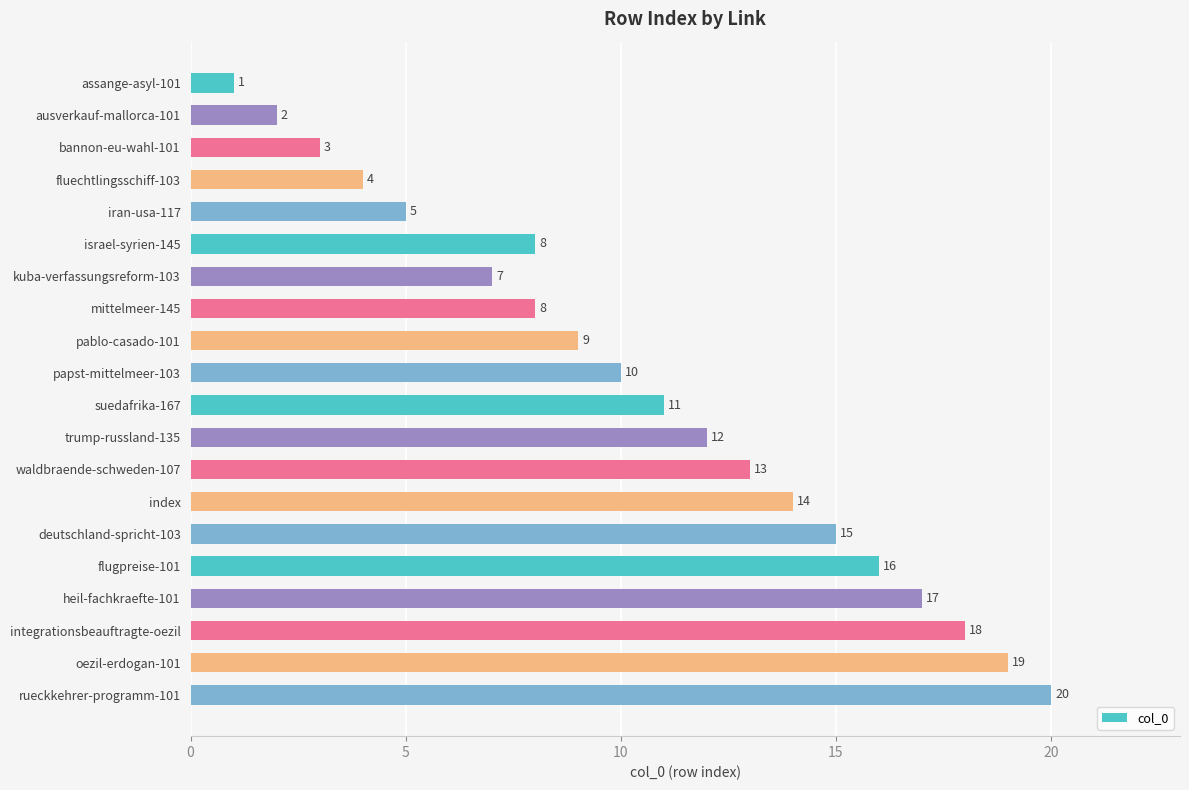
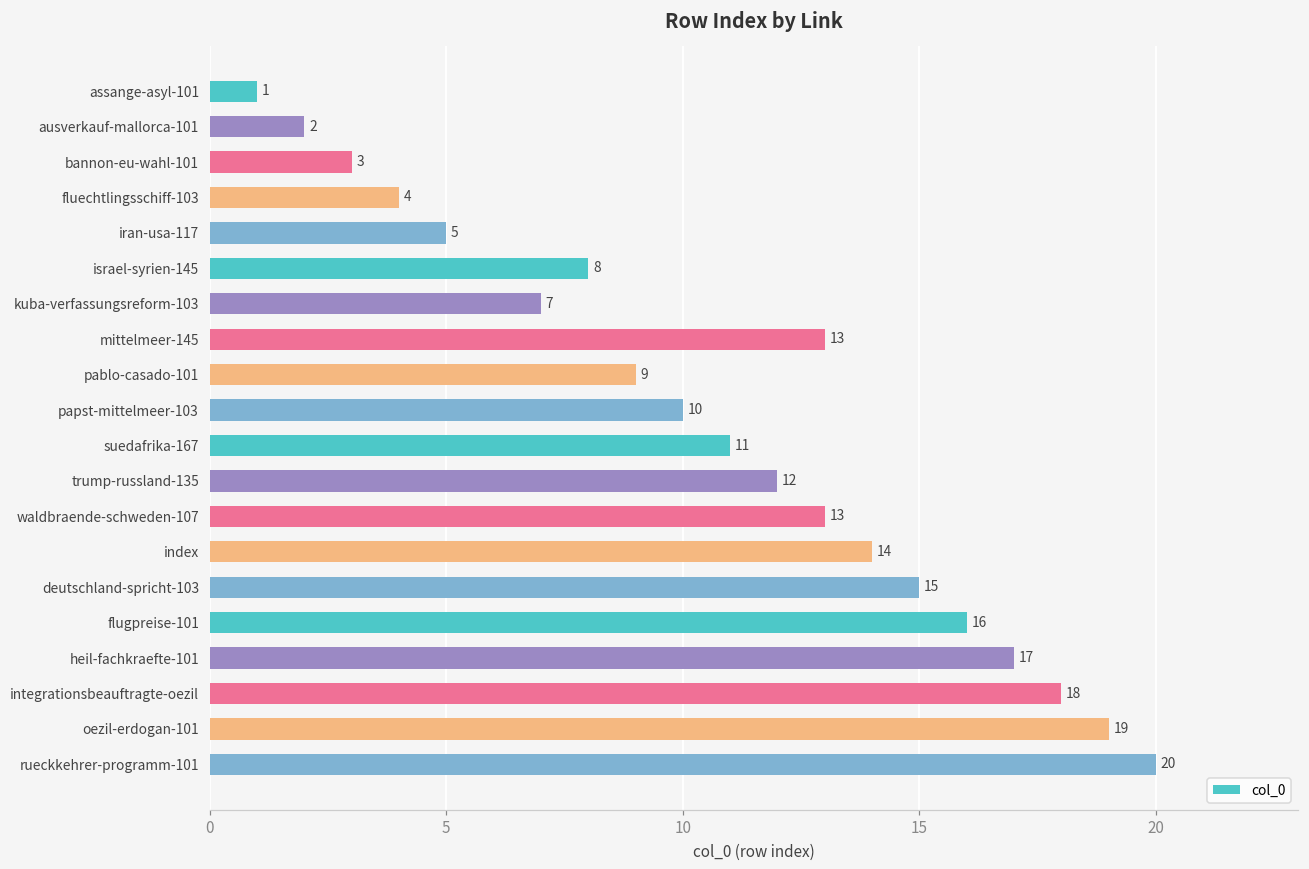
  {
    "assange-asyl-101": 1,
    "ausverkauf-mallorca-101": 2,
    "bannon-eu-wahl-101": 3,
    "fluechtlingsschiff-103": 4,
    "iran-usa-117": 5,
    "israel-syrien-145": 8,
    "kuba-verfassungsreform-103": 7,
-   "mittelmeer-145": 8,
+   "mittelmeer-145": 13,
    "pablo-casado-101": 9,
    "papst-mittelmeer-103": 10,
    "suedafrika-167": 11,
    "trump-russland-135": 12,
    "waldbraende-schweden-107": 13,
    "index": 14,
    "deutschland-spricht-103": 15,
    "flugpreise-101": 16,
    "heil-fachkraefte-101": 17,
    "integrationsbeauftragte-oezil": 18,
    "oezil-erdogan-101": 19,
    "rueckkehrer-programm-101": 20
  }
